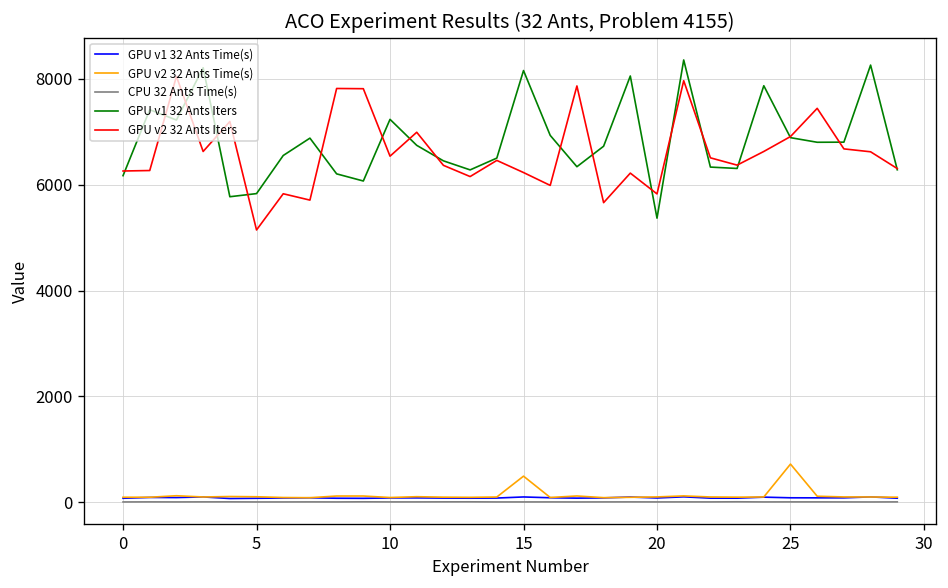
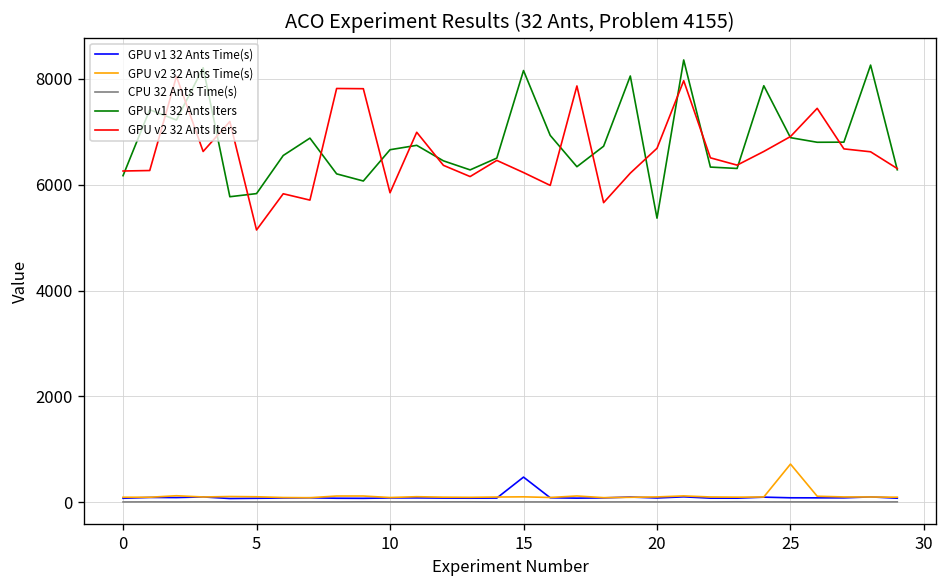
  {
    "GPU v1 32 Ants Time(s)": {
-     "15": 100,
+     "15": 500,
      "25": 100
    },
    "GPU v2 32 Ants Time(s)": {
-     "15": 500,
+     "15": 100,
      "25": 700
    },
    "CPU 32 Ants Time(s)": {
      "0": 0,
      "5": 0,
      "10": 0,
      "15": 0,
      "20": 0,
      "25": 0
    },
    "GPU v1 32 Ants Iters": {
      "0": 6200,
      "5": 5800,
-     "10": 7200,
+     "10": 6700,
      "15": 8200,
      "20": 5400
    },
    "GPU v2 32 Ants Iters": {
      "0": 6300,
      "5": 5100,
-     "10": 6500,
+     "10": 5800,
      "15": 6200,
-     "20": 5800
+     "20": 6700
    }
  }
